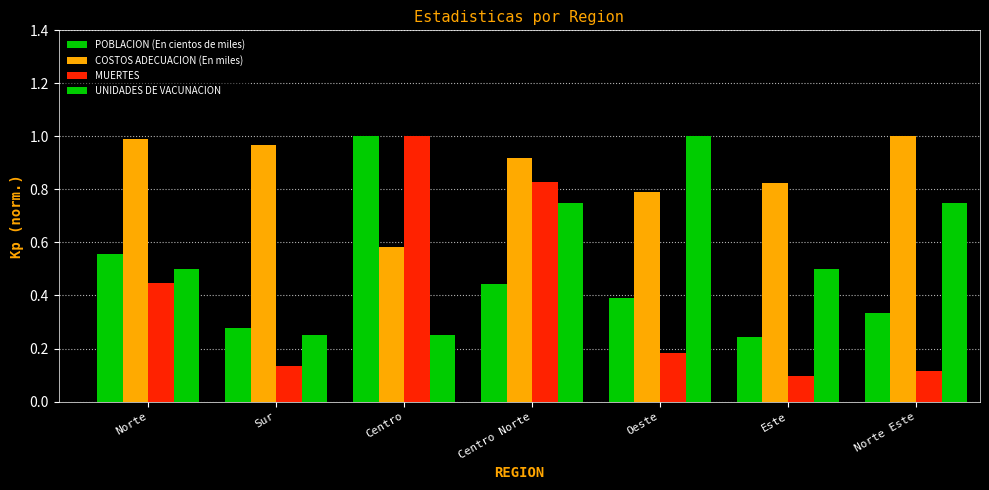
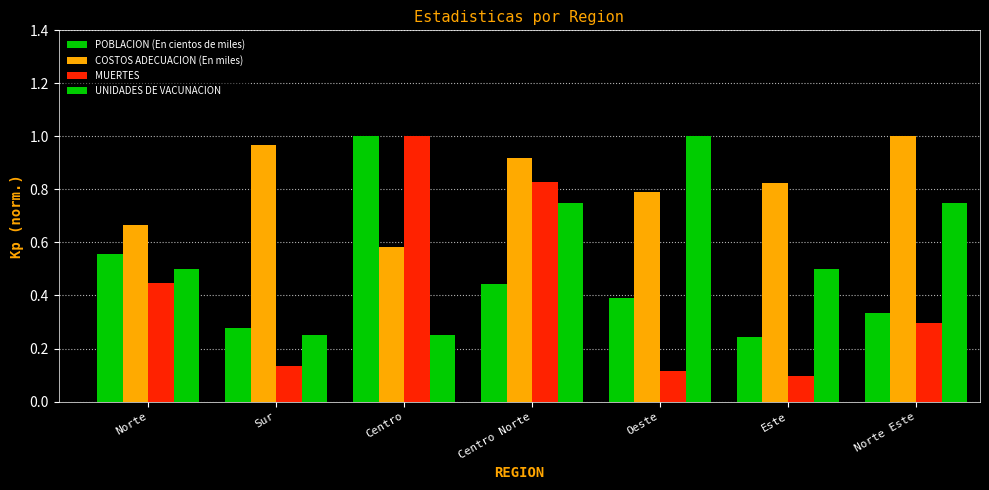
  {
    "COSTOS ADECUACION (En miles)": {
-     "Norte": 0.99,
+     "Norte": 0.67,
      "Sur": 0.97,
      "Centro": 0.58,
      "Centro Norte": 0.92,
      "Oeste": 0.79,
      "Este": 0.83,
      "Norte Este": 1.00
    },
    "MUERTES": {
      "Norte": 0.45,
      "Sur": 0.13,
      "Centro": 1.00,
      "Centro Norte": 0.83,
-     "Oeste": 0.18,
+     "Oeste": 0.12,
      "Este": 0.10,
-     "Norte Este": 0.12
+     "Norte Este": 0.29
    }
  }
